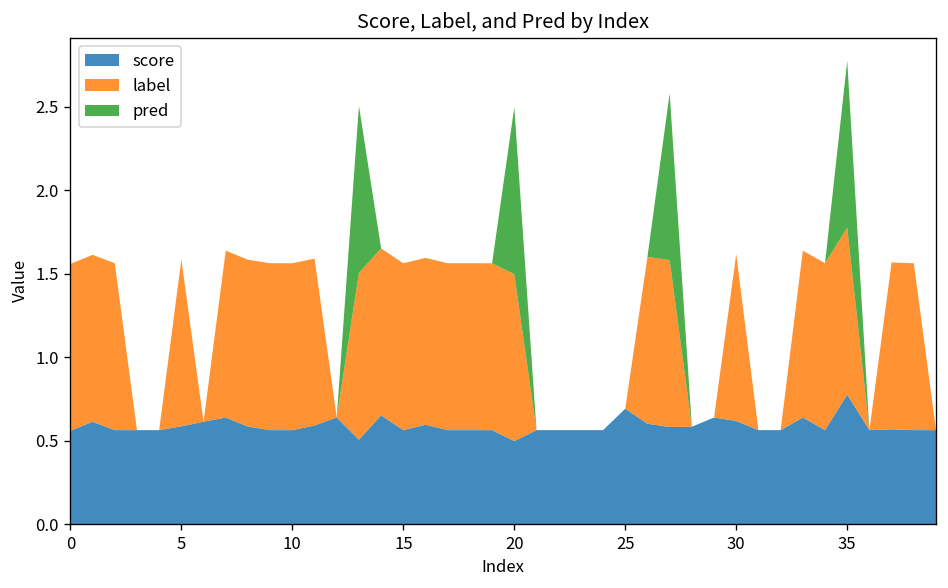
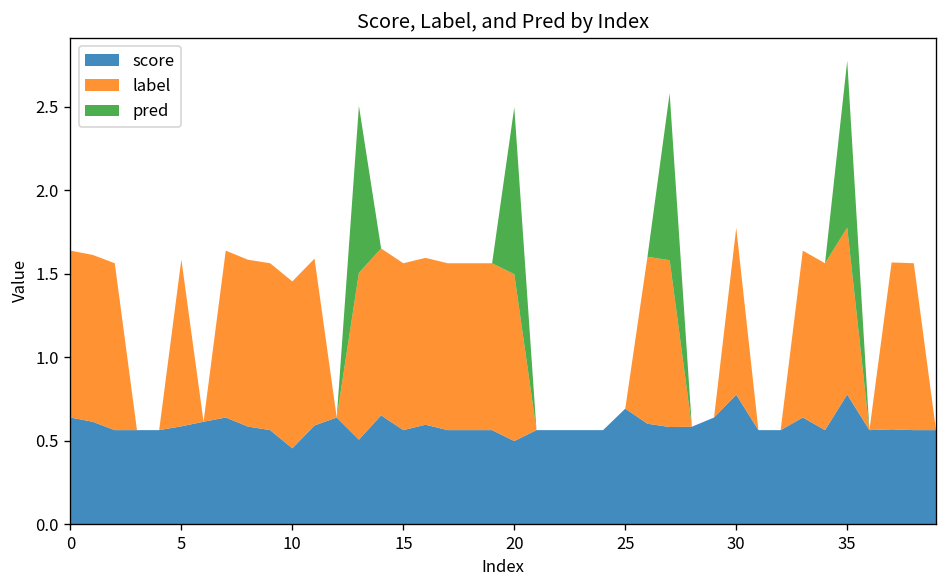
  {
    "score": {
-     "0": 0.56,
+     "0": 0.64,
      "5": 0.59,
-     "10": 0.56,
+     "10": 0.45,
      "15": 0.56,
      "20": 0.50,
-     "30": 0.62,
+     "30": 0.77,
      "35": 0.78
    },
    "label": {
      "20": 1.00,
      "35": 1.00
    },
    "pred": {
      "20": 1.00,
      "35": 1.00
    }
  }
